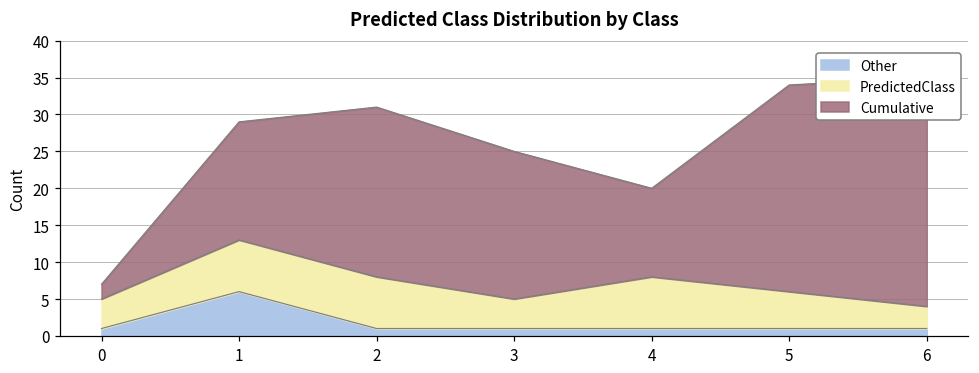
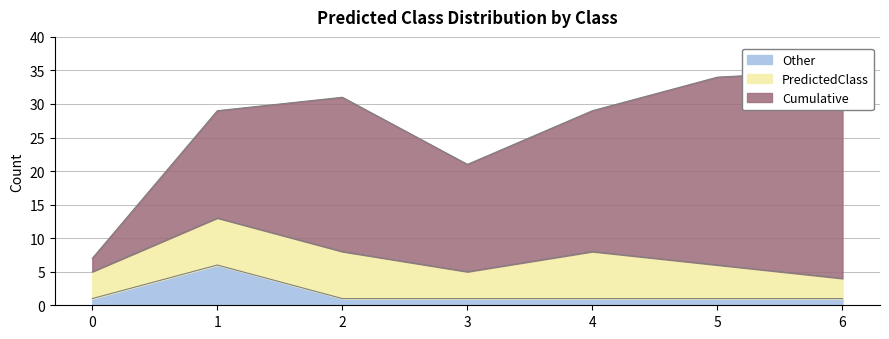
  {
    "Other": {
      "0": 1,
      "1": 6,
      "2": 1,
      "3": 1,
      "4": 1,
      "5": 1,
      "6": 1
    },
    "PredictedClass": {
      "0": 5,
      "1": 13,
      "2": 8,
      "3": 5,
      "4": 8,
      "5": 6,
      "6": 4
    },
    "Cumulative": {
      "0": 7,
      "1": 29,
      "2": 31,
-     "3": 25,
-     "4": 20,
+     "3": 21,
+     "4": 29,
      "5": 34
    }
  }
